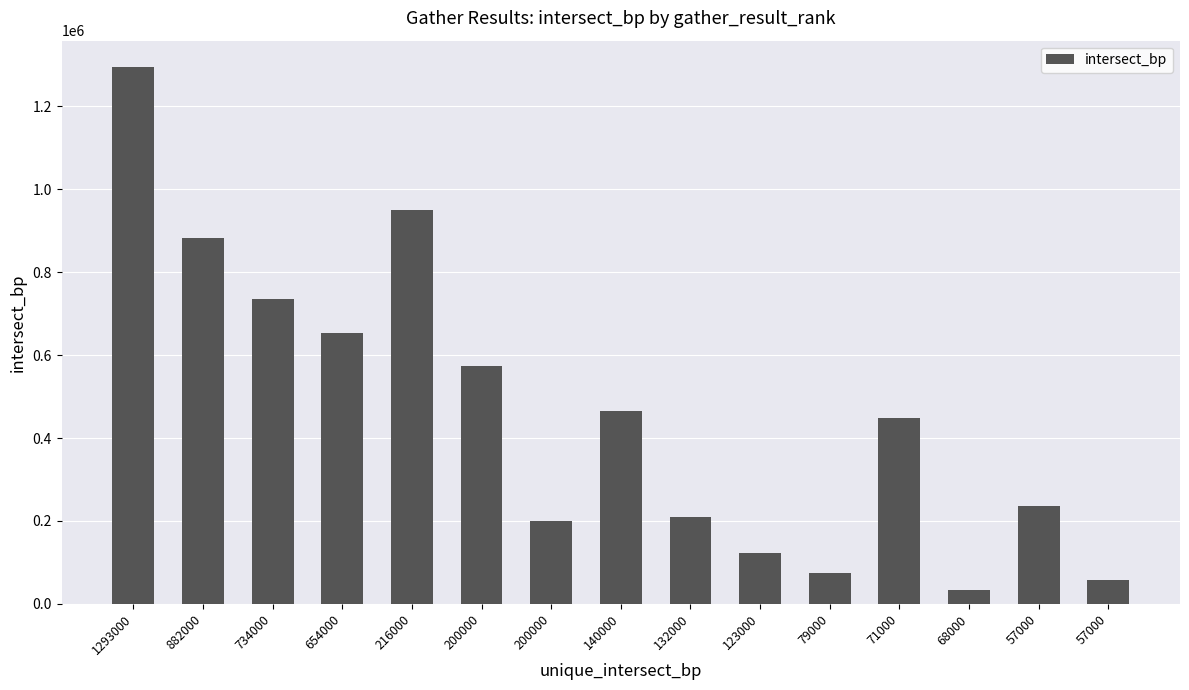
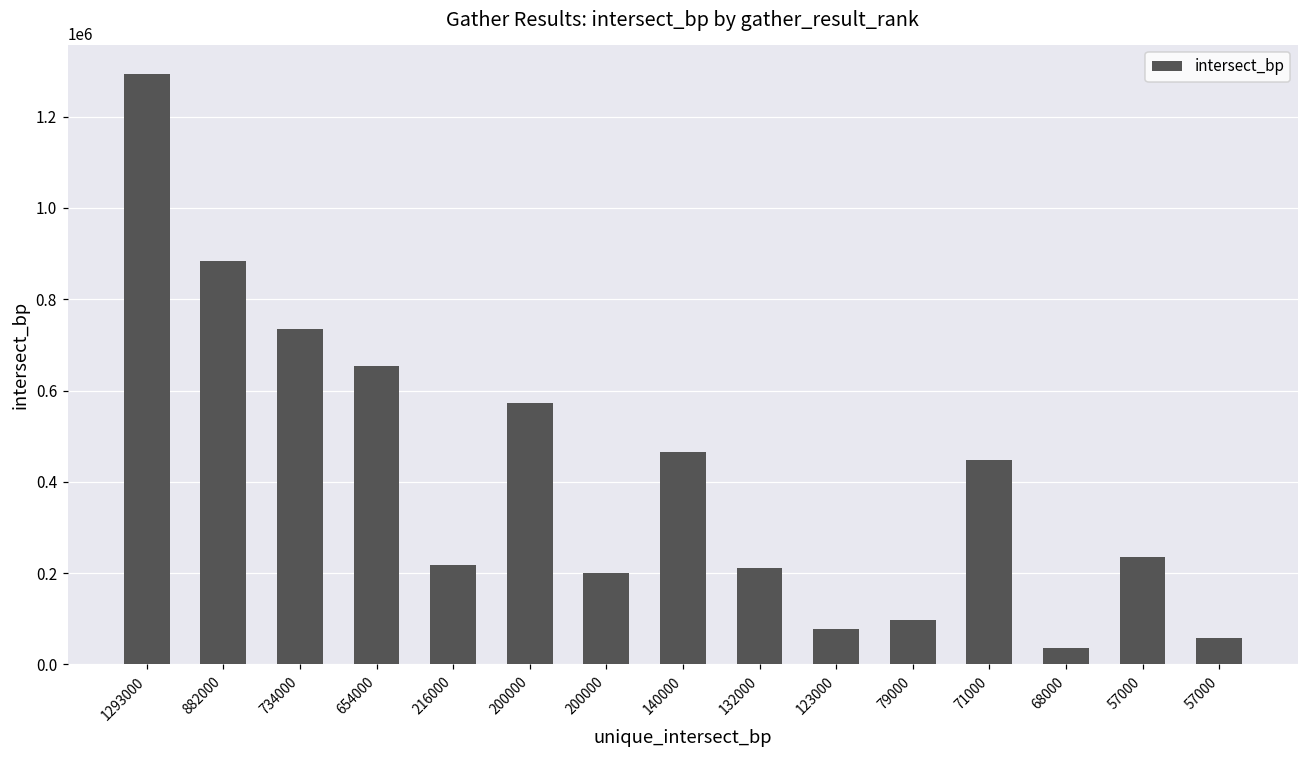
  {
    "1293000": 1290000,
    "882000": 880000,
    "734000": 730000,
    "654000": 650000,
-   "216000": 950000,
+   "216000": 220000,
    "140000": 470000,
    "132000": 210000,
-   "123000": 120000,
-   "79000": 70000,
+   "123000": 80000,
+   "79000": 100000,
    "71000": 450000,
    "68000": 30000
  }
